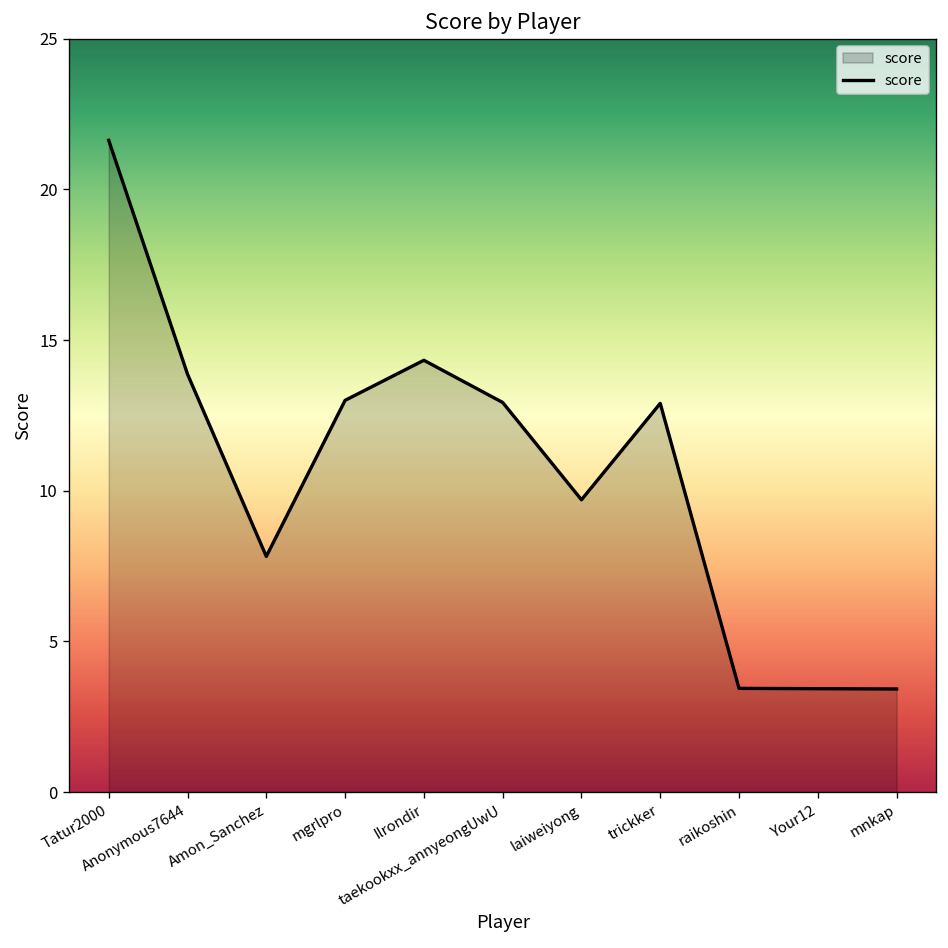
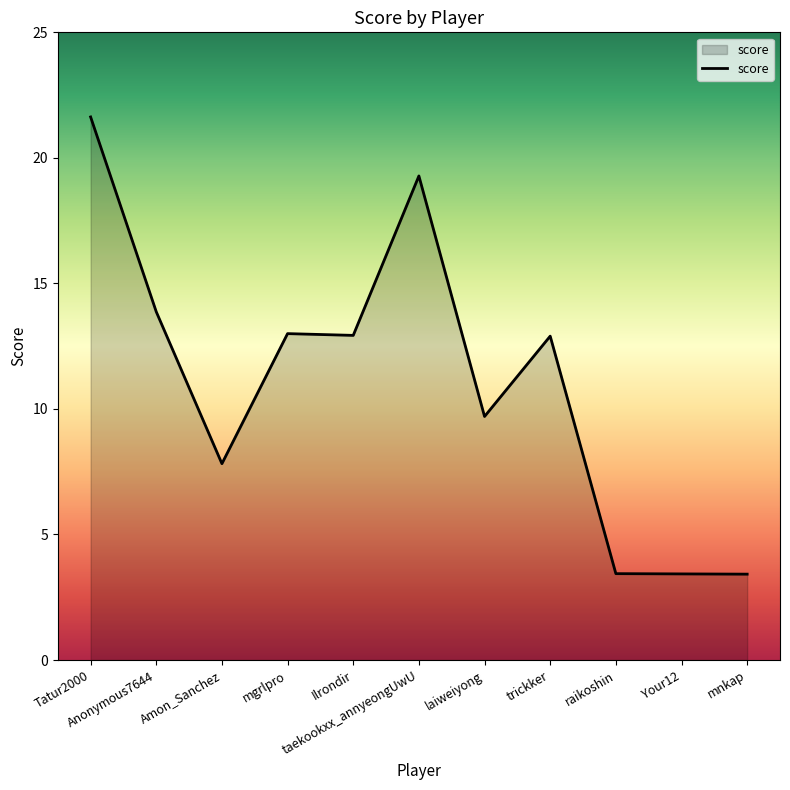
  {
    "Tatur2000": 21.6,
    "Anonymous7644": 13.9,
    "Amon_Sanchez": 7.8,
    "mgrlpro": 13.0,
-   "Ilrondir": 14.3,
-   "taekookxx_annyeongUwU": 12.9,
+   "Ilrondir": 12.9,
+   "taekookxx_annyeongUwU": 19.3,
    "laiweiyong": 9.7,
    "trickker": 12.9,
    "raikoshin": 3.4,
    "Your12": 3.4,
    "mnkap": 3.4
  }
